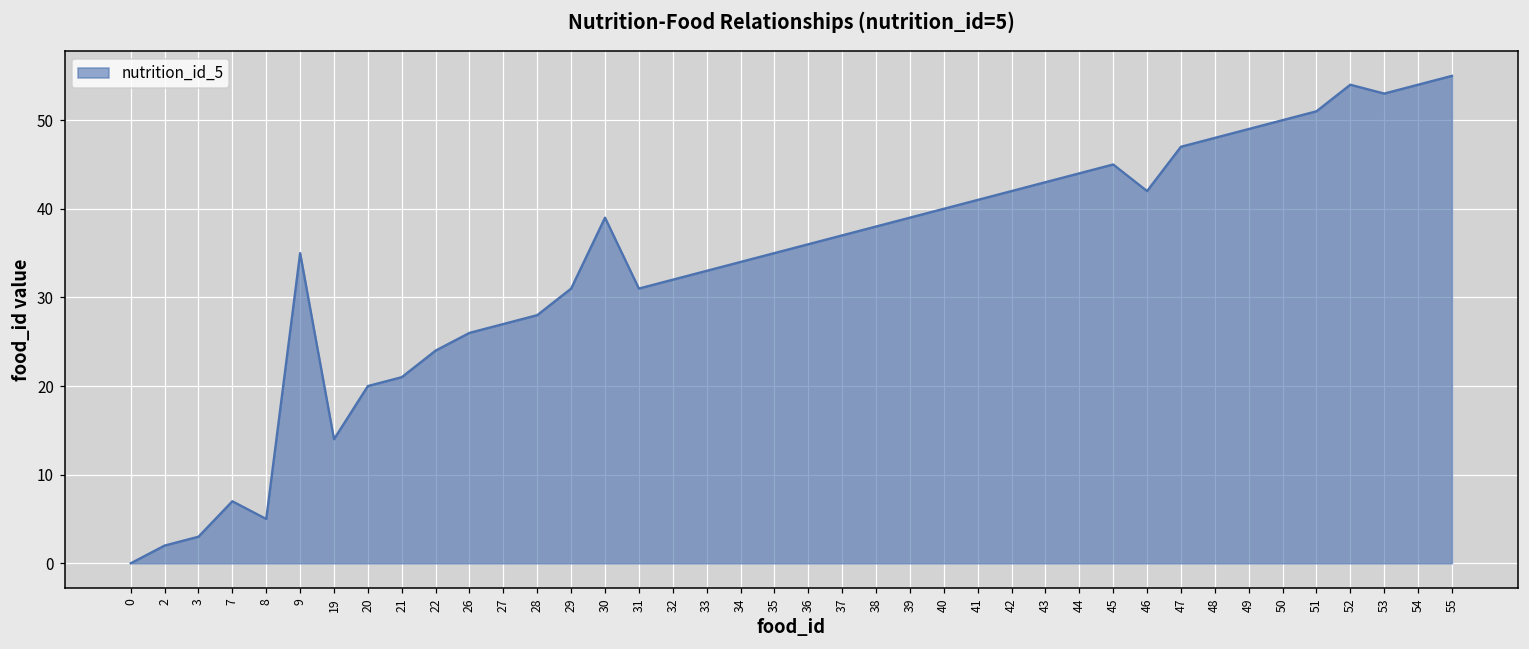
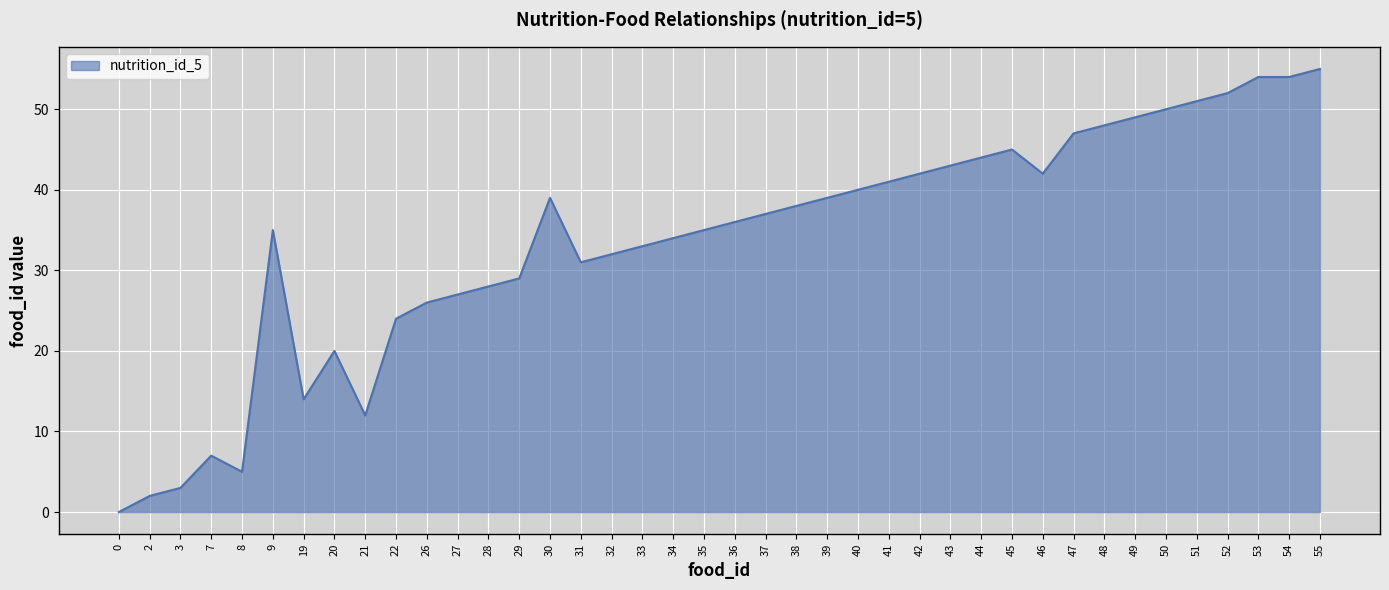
  {
    "0": 0,
    "2": 2,
    "3": 3,
    "7": 7,
    "8": 5,
    "9": 35,
    "19": 14,
    "20": 20,
-   "21": 21,
+   "21": 12,
    "22": 24,
    "26": 26,
    "27": 27,
    "28": 28,
-   "29": 31,
+   "29": 29,
    "30": 39,
    "31": 31,
    "32": 32,
    "33": 33,
    "34": 34,
    "35": 35,
    "36": 36,
    "37": 37,
    "38": 38,
    "39": 39,
    "40": 40,
    "41": 41,
    "42": 42,
    "43": 43,
    "44": 44,
    "45": 45,
    "46": 42,
    "47": 47,
    "48": 48,
    "49": 49,
    "50": 50,
    "51": 51,
-   "52": 54,
-   "53": 53,
+   "52": 52,
+   "53": 54,
    "54": 54,
    "55": 55
  }
